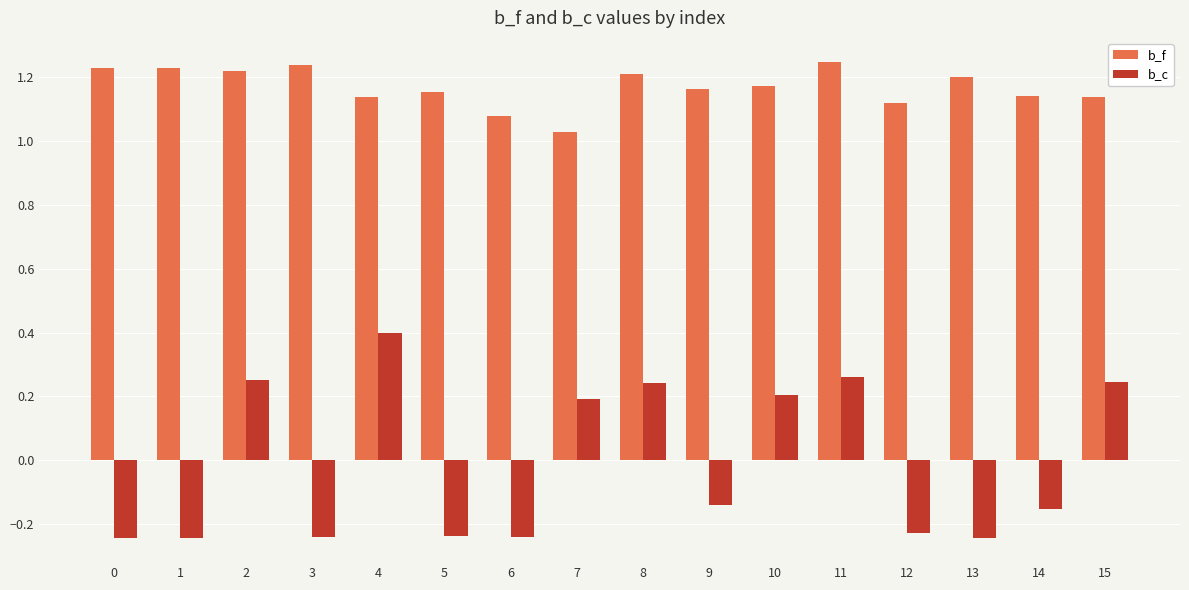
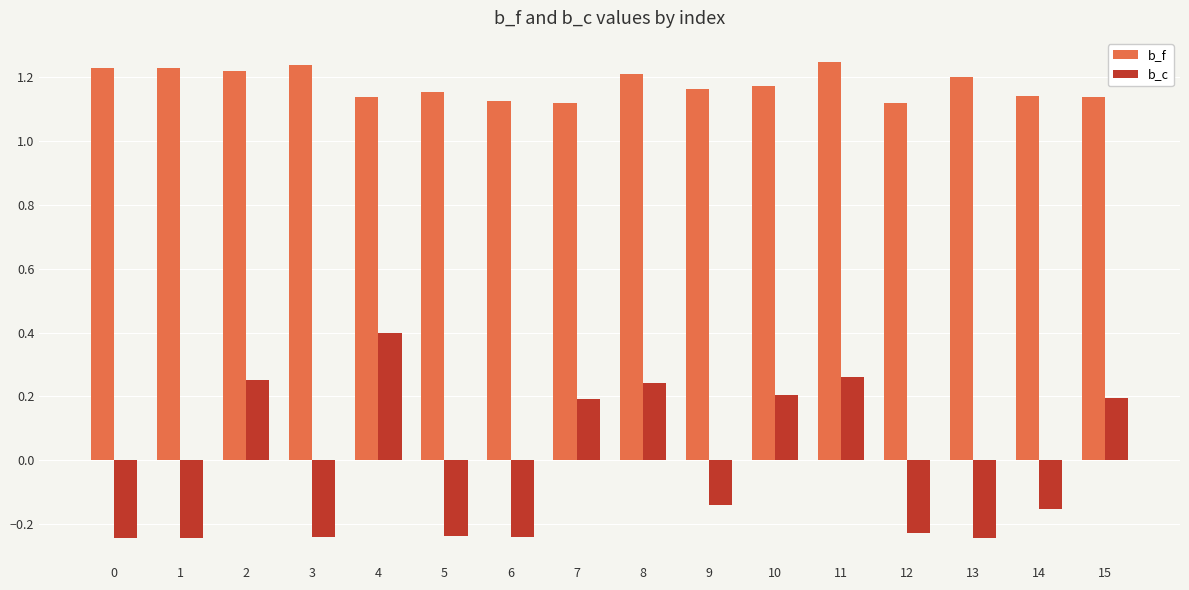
  {
    "b_f": {
      "0": 1.23,
      "1": 1.23,
      "2": 1.22,
      "3": 1.24,
      "4": 1.14,
      "5": 1.15,
-     "6": 1.08,
-     "7": 1.03,
+     "6": 1.12,
+     "7": 1.12,
      "8": 1.21,
      "9": 1.16,
      "10": 1.17,
      "11": 1.25,
      "12": 1.12,
      "13": 1.20,
      "14": 1.14,
      "15": 1.14
    },
    "b_c": {
      "0": -0.24,
      "1": -0.24,
      "2": 0.25,
      "3": -0.24,
      "4": 0.40,
      "5": -0.24,
      "6": -0.24,
      "7": 0.19,
      "8": 0.24,
      "9": -0.14,
      "10": 0.21,
      "11": 0.26,
      "12": -0.23,
      "13": -0.24,
      "14": -0.15,
-     "15": 0.24
+     "15": 0.20
    }
  }
